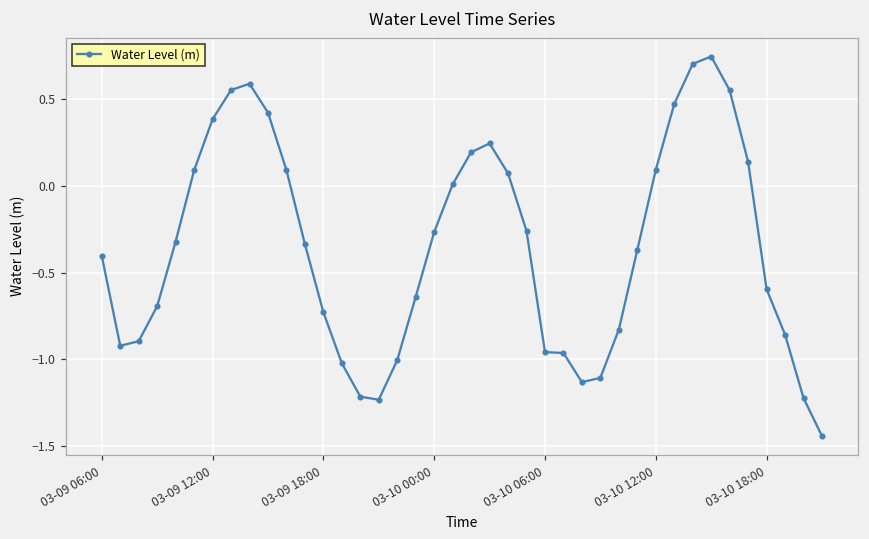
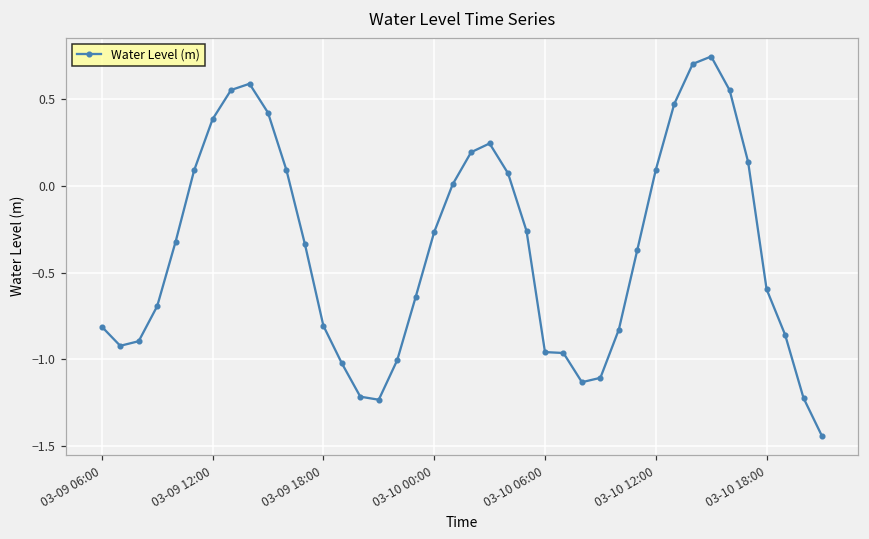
  {
-   "03-09 06:00": -0.40,
+   "03-09 06:00": -0.81,
    "03-09 12:00": 0.38,
-   "03-09 18:00": -0.73,
+   "03-09 18:00": -0.81,
    "03-10 00:00": -0.27,
    "03-10 06:00": -0.96,
    "03-10 12:00": 0.09,
    "03-10 18:00": -0.60
  }
